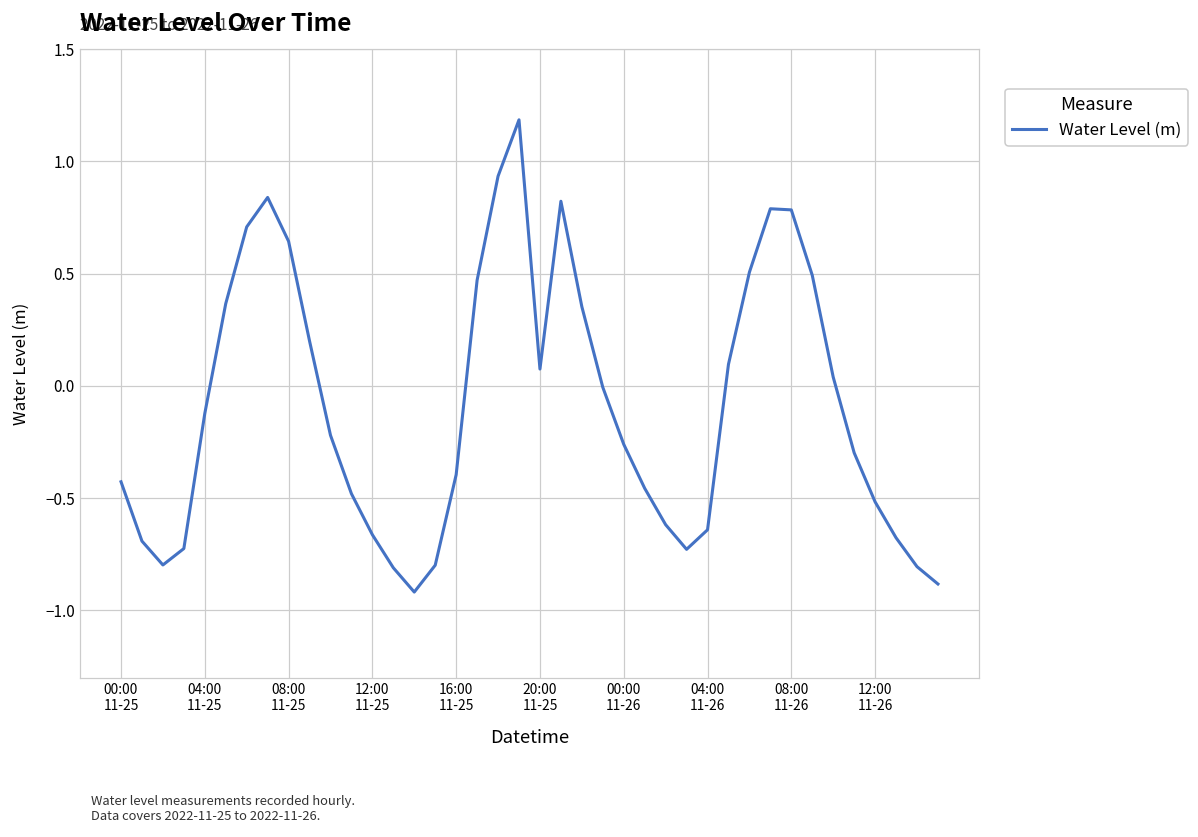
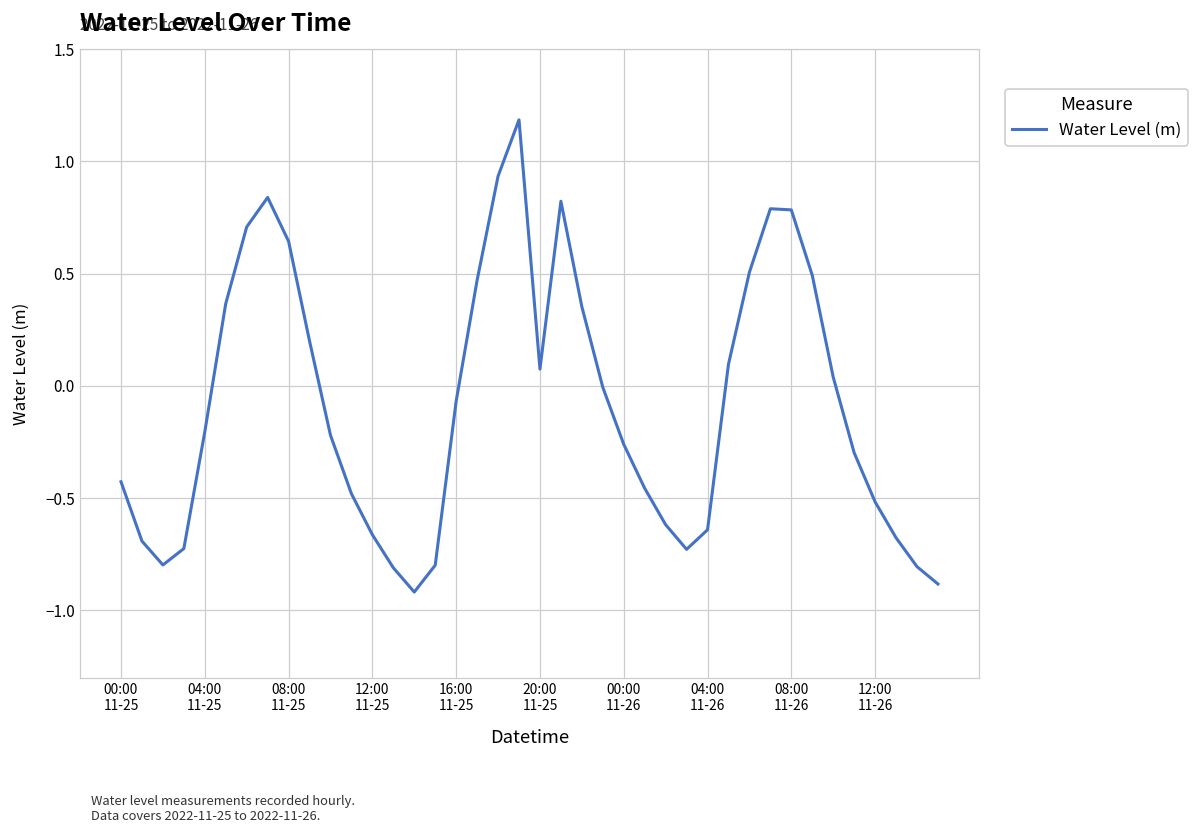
  {
    "00:00 11-25": -0.43,
-   "04:00 11-25": -0.12,
+   "04:00 11-25": -0.20,
    "08:00 11-25": 0.64,
    "12:00 11-25": -0.66,
-   "16:00 11-25": -0.40,
+   "16:00 11-25": -0.07,
    "20:00 11-25": 0.07,
    "00:00 11-26": -0.26,
    "04:00 11-26": -0.64,
    "08:00 11-26": 0.78,
    "12:00 11-26": -0.52
  }
